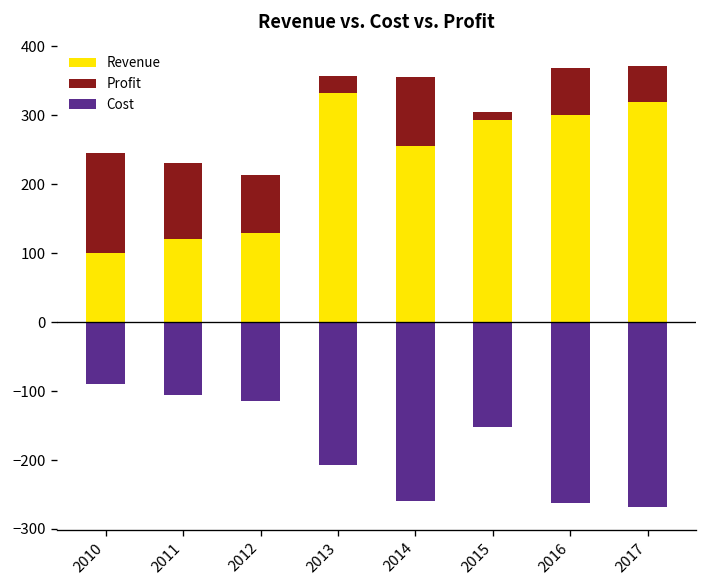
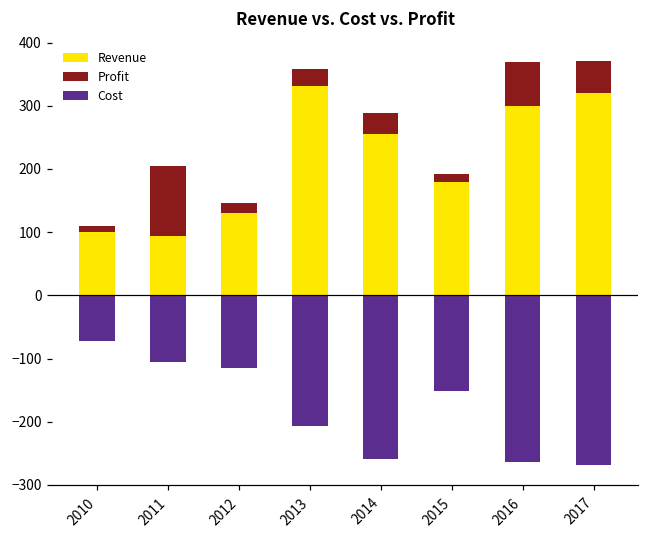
  {
    "Revenue": {
      "2010": 100,
-     "2011": 120,
+     "2011": 90,
      "2012": 130,
      "2013": 330,
      "2014": 260,
-     "2015": 290,
+     "2015": 180,
      "2016": 300,
      "2017": 320
    },
    "Profit": {
-     "2010": 150,
+     "2010": 10,
      "2011": 110,
-     "2012": 80,
+     "2012": 20,
      "2013": 30,
-     "2014": 100,
+     "2014": 30,
      "2015": 10,
      "2016": 70,
      "2017": 50
    },
    "Cost": {
-     "2010": -90,
+     "2010": -70,
      "2011": -110,
      "2012": -110,
      "2013": -210,
      "2014": -260,
      "2015": -150,
      "2016": -260,
      "2017": -270
    }
  }
